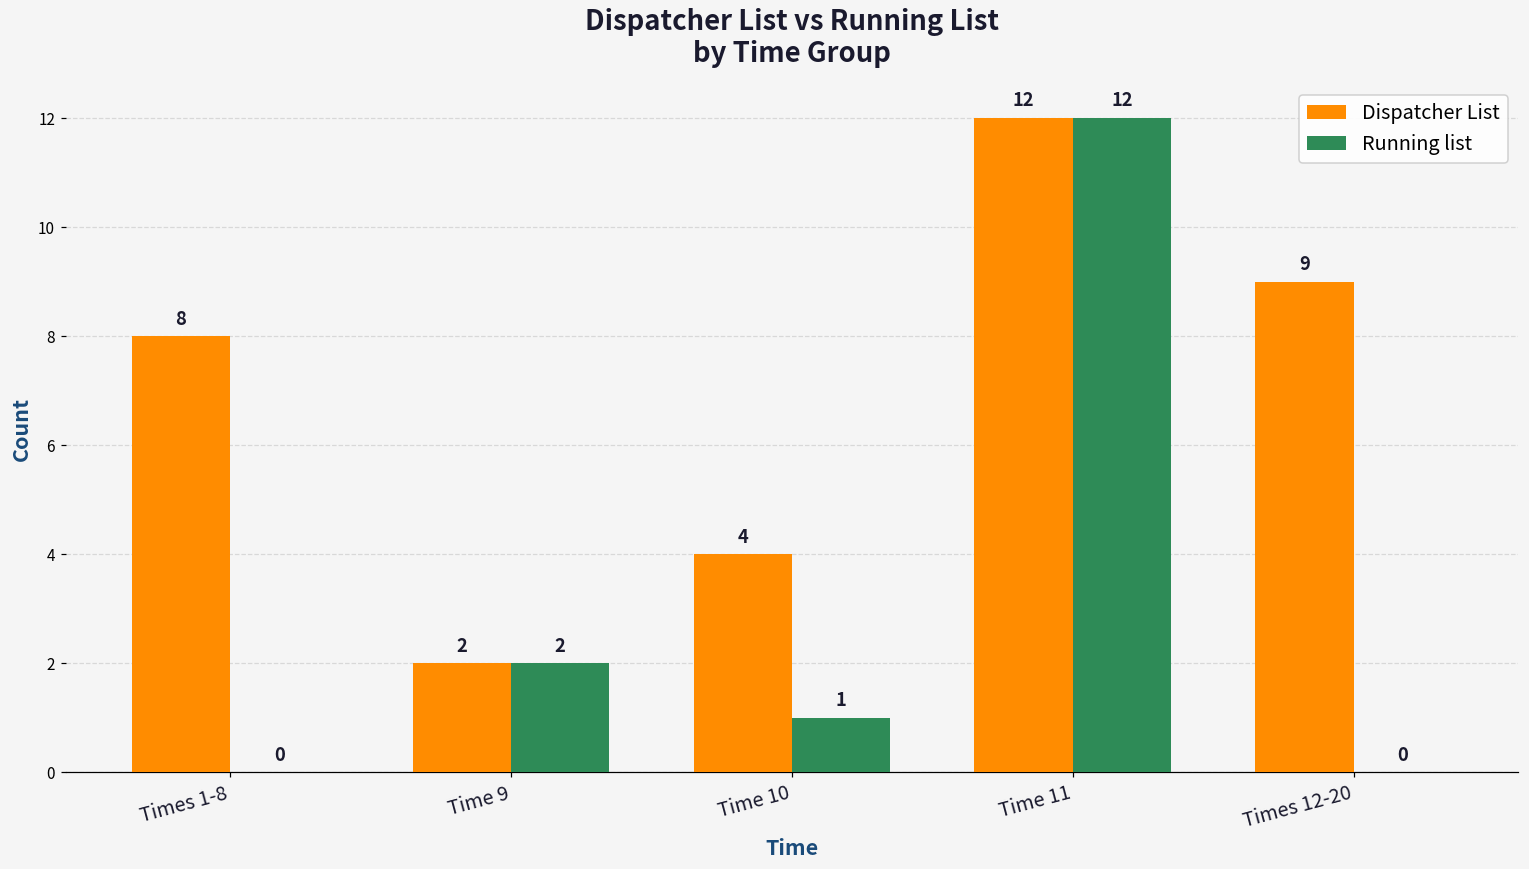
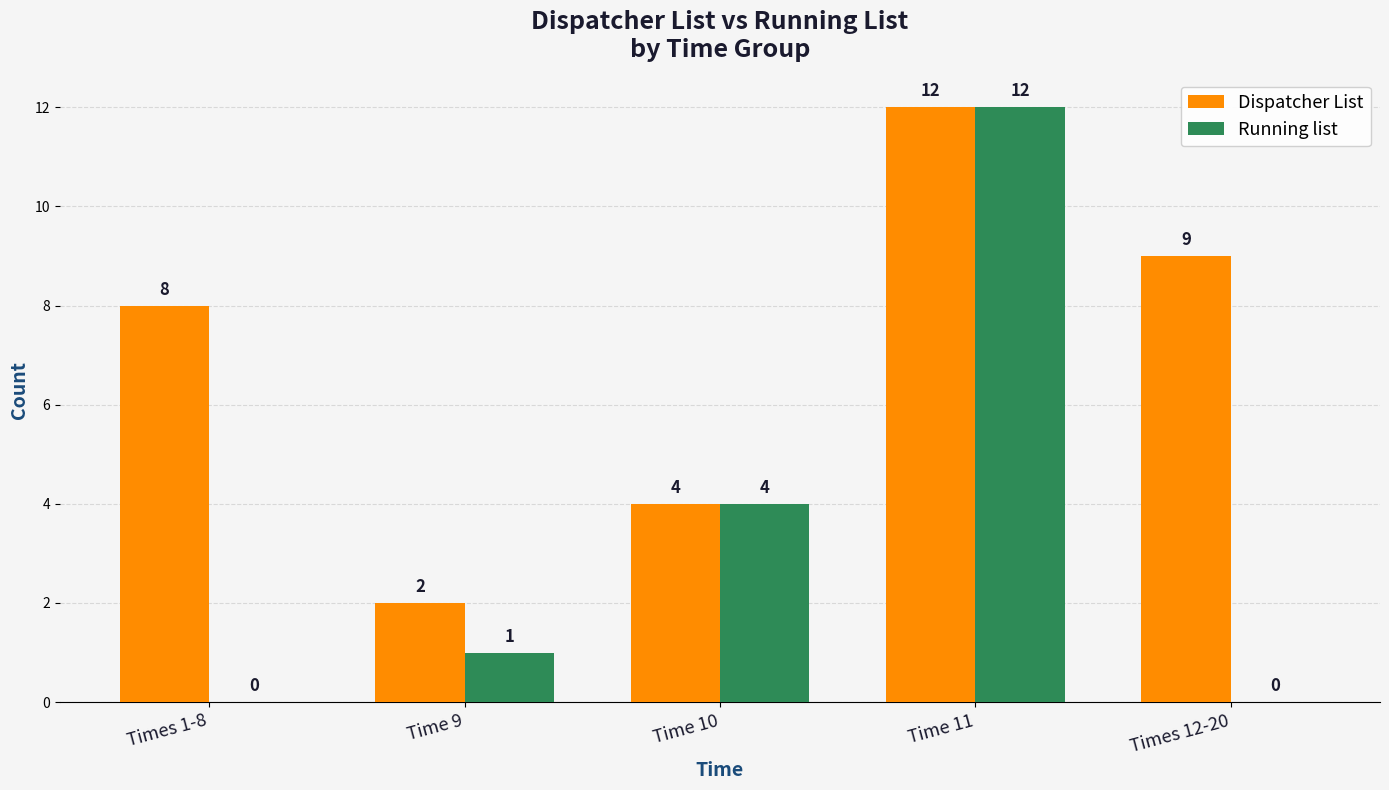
  {
    "Dispatcher List": {
      "Times 1-8": 8,
      "Time 9": 2,
      "Time 10": 4,
      "Time 11": 12,
      "Times 12-20": 9
    },
    "Running list": {
      "Times 1-8": 0,
-     "Time 9": 2,
-     "Time 10": 1,
+     "Time 9": 1,
+     "Time 10": 4,
      "Time 11": 12,
      "Times 12-20": 0
    }
  }
